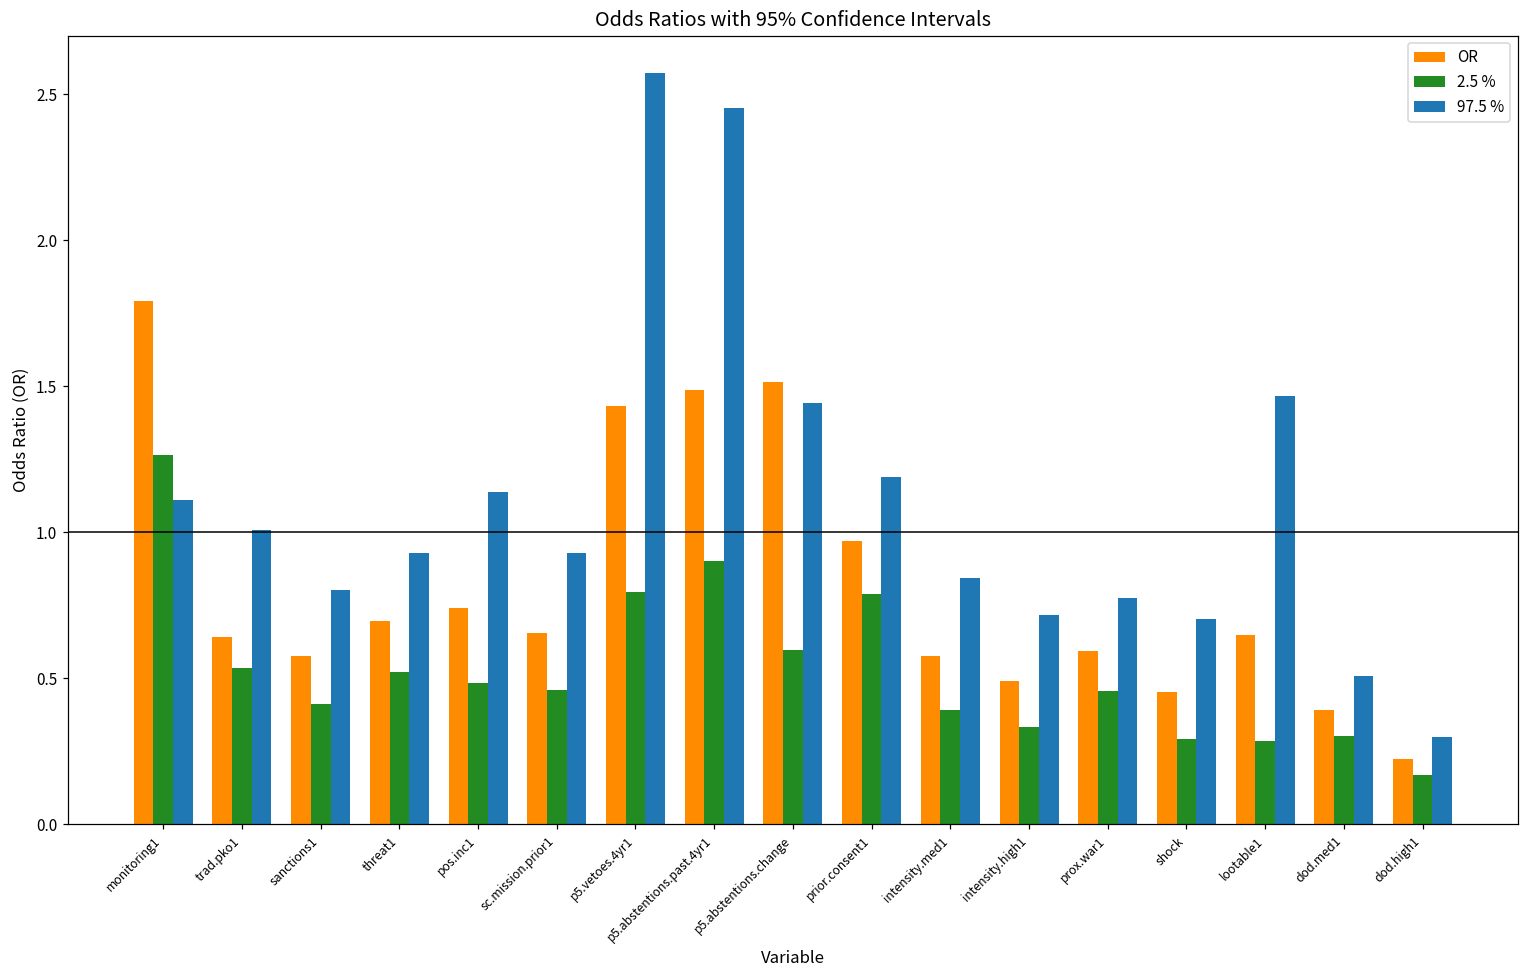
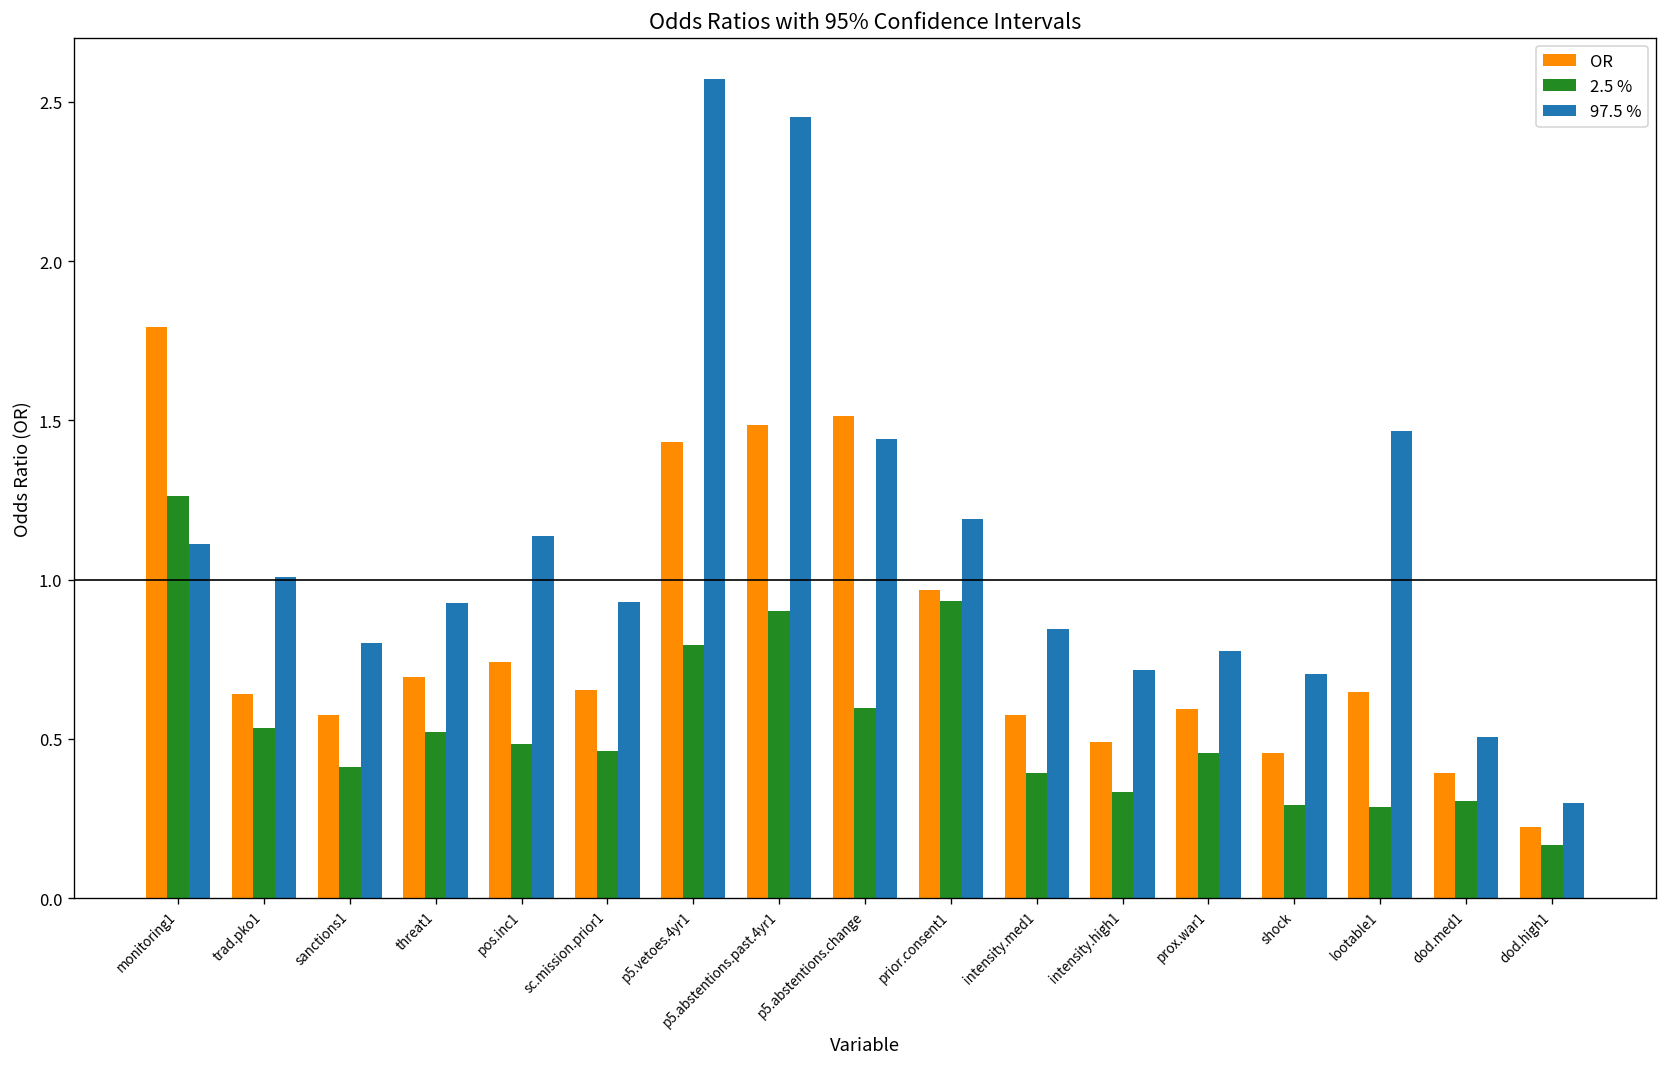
  {
    "OR": {
      "monitoring1": 1.79,
      "trad.pko1": 0.64,
      "sanctions1": 0.57,
      "threat1": 0.70,
      "pos.inc1": 0.74,
      "sc.mission.prior1": 0.65,
      "p5.vetoes.4yr1": 1.43,
      "p5.abstentions.past.4yr1": 1.49,
      "p5.abstentions.change": 1.52,
      "prior.consent1": 0.97,
      "intensity.med1": 0.58,
      "intensity.high1": 0.49,
      "prox.war1": 0.59,
      "shock": 0.45,
      "lootable1": 0.65,
      "dod.med1": 0.39,
      "dod.high1": 0.22
    },
    "2.5 %": {
      "monitoring1": 1.26,
      "trad.pko1": 0.53,
      "sanctions1": 0.41,
      "threat1": 0.52,
      "pos.inc1": 0.48,
      "sc.mission.prior1": 0.46,
      "p5.vetoes.4yr1": 0.80,
      "p5.abstentions.past.4yr1": 0.90,
      "p5.abstentions.change": 0.60,
-     "prior.consent1": 0.79,
+     "prior.consent1": 0.93,
      "intensity.med1": 0.39,
      "intensity.high1": 0.33,
      "prox.war1": 0.46,
      "shock": 0.29,
      "lootable1": 0.29,
      "dod.med1": 0.30,
      "dod.high1": 0.17
    },
    "97.5 %": {
      "monitoring1": 1.11,
      "trad.pko1": 1.01,
      "sanctions1": 0.80,
      "threat1": 0.93,
      "pos.inc1": 1.14,
      "sc.mission.prior1": 0.93,
      "p5.vetoes.4yr1": 2.57,
      "p5.abstentions.past.4yr1": 2.45,
      "p5.abstentions.change": 1.44,
      "prior.consent1": 1.19,
      "intensity.med1": 0.84,
      "intensity.high1": 0.72,
      "prox.war1": 0.77,
      "shock": 0.70,
      "lootable1": 1.47,
      "dod.med1": 0.51,
      "dod.high1": 0.30
    }
  }
